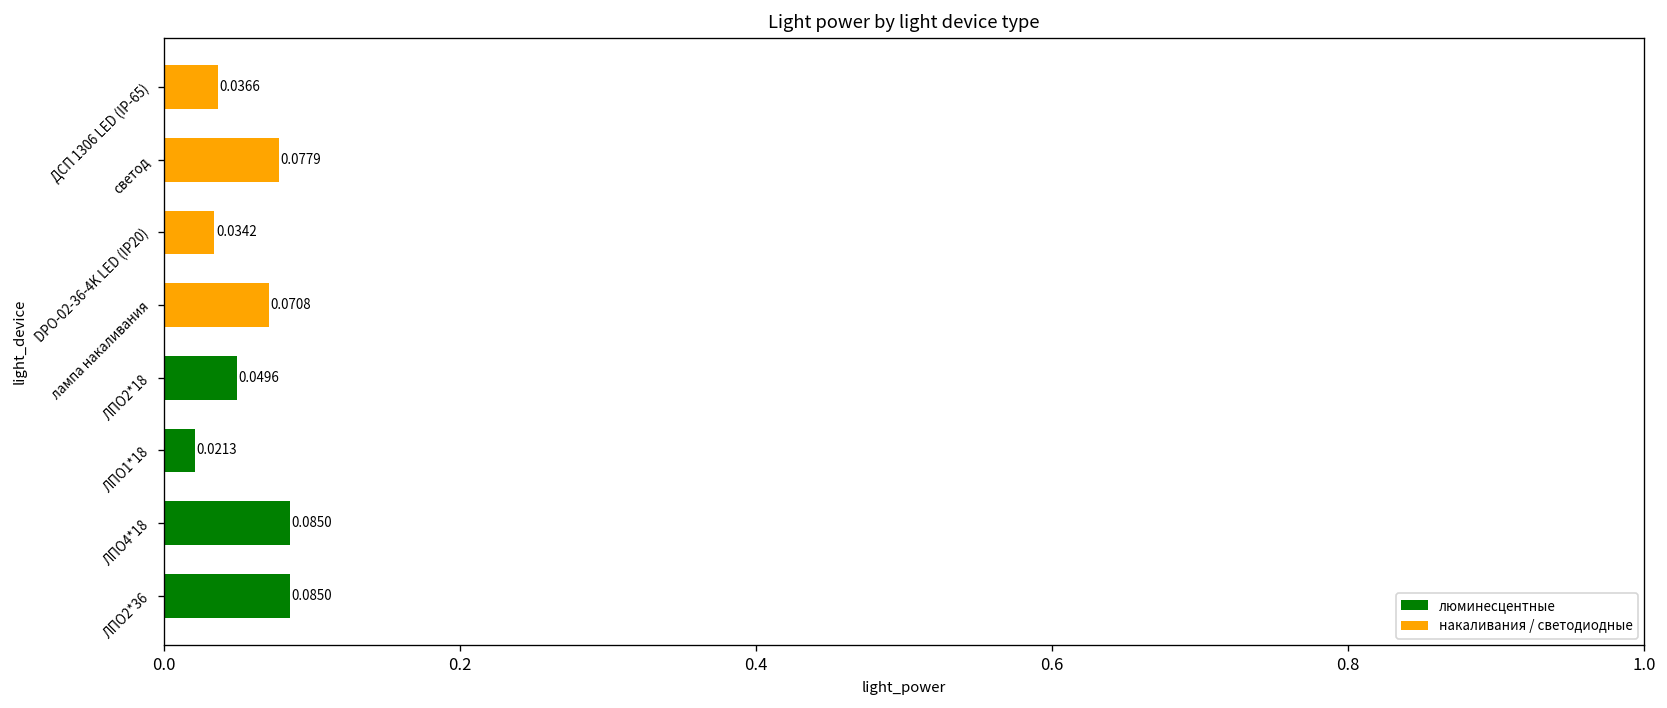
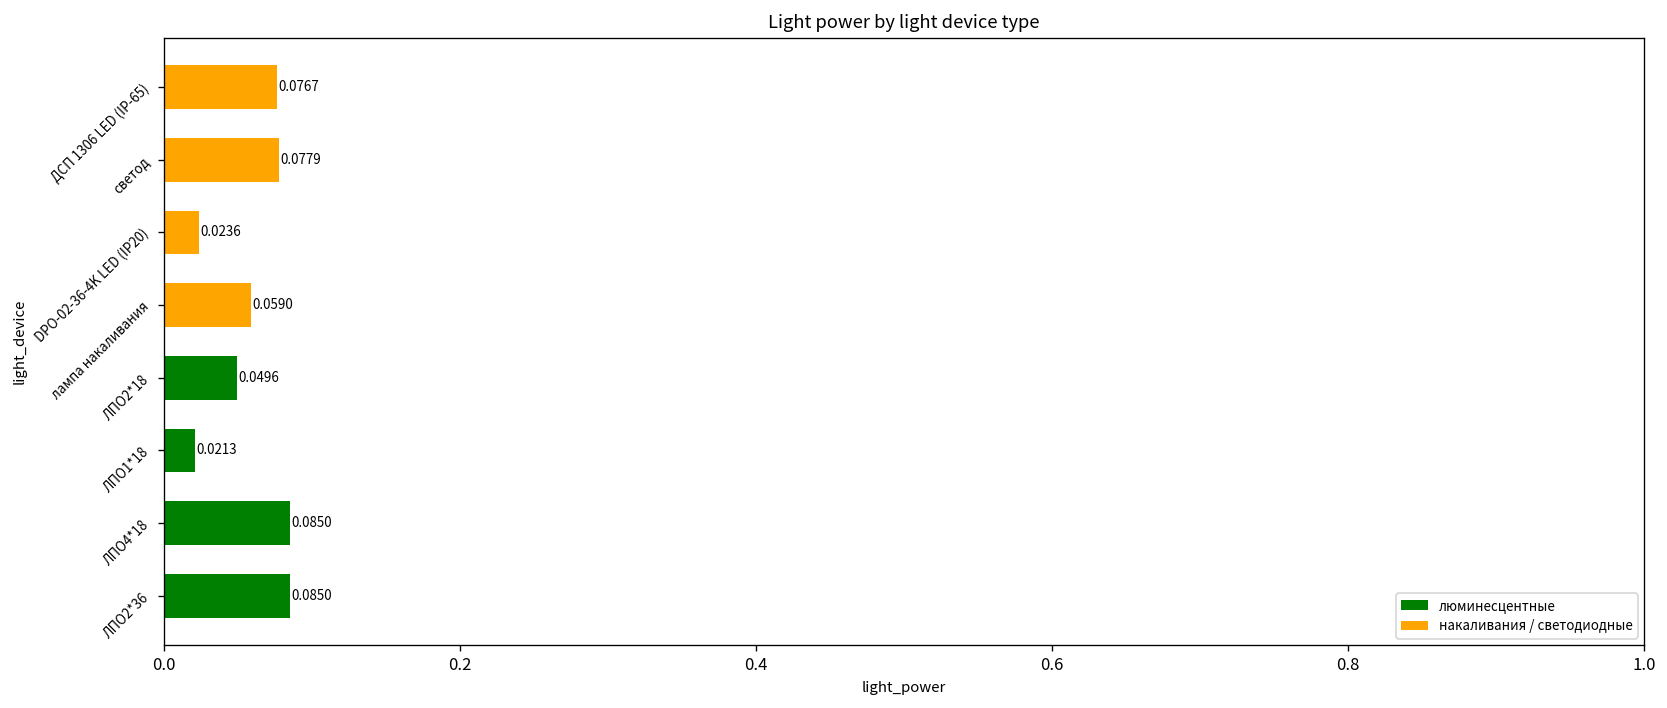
  {
-   "ДСП 1306 LED (IP-65)": 0.0366,
+   "ДСП 1306 LED (IP-65)": 0.0767,
    "светод": 0.0779,
-   "DPO-02-36-4K LED (IP20)": 0.0342,
-   "лампа накаливания": 0.0708,
+   "DPO-02-36-4K LED (IP20)": 0.0236,
+   "лампа накаливания": 0.0590,
    "ЛПО2*18": 0.0496,
    "ЛПО1*18": 0.0213,
    "ЛПО4*18": 0.0850,
    "ЛПО2*36": 0.0850
  }
